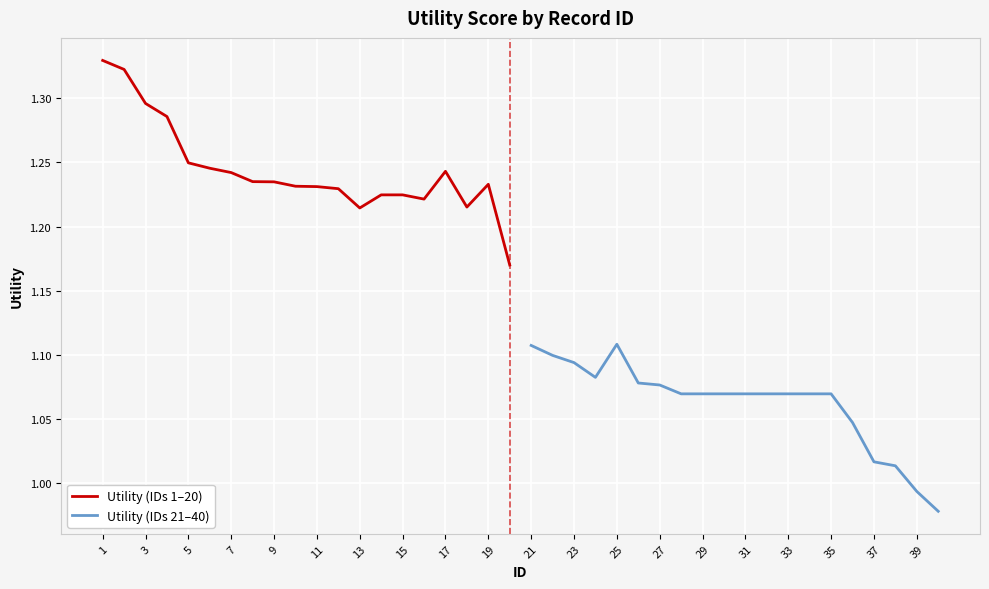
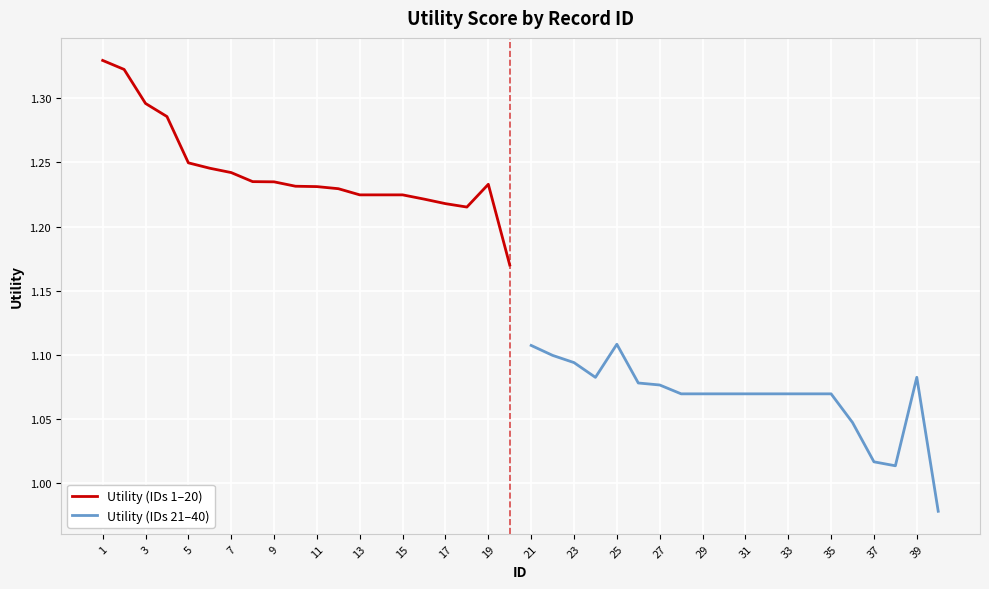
  {
    "Utility (IDs 1–20)": {
      "1": 1.330,
      "3": 1.296,
      "5": 1.250,
      "7": 1.242,
      "9": 1.235,
      "11": 1.231,
-     "13": 1.215,
+     "13": 1.225,
      "15": 1.225,
-     "17": 1.243,
+     "17": 1.218,
      "19": 1.233
    },
    "Utility (IDs 21–40)": {
      "21": 1.107,
      "23": 1.094,
      "25": 1.108,
      "27": 1.077,
      "29": 1.070,
      "31": 1.070,
      "33": 1.070,
      "35": 1.070,
      "37": 1.017,
-     "39": 0.994
+     "39": 1.083
    }
  }
